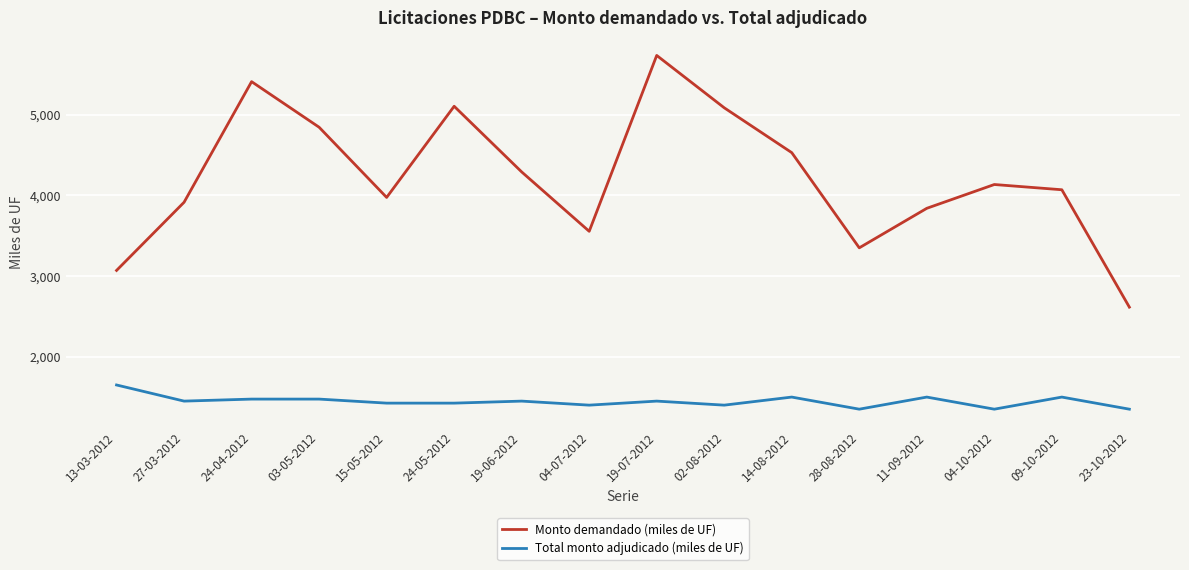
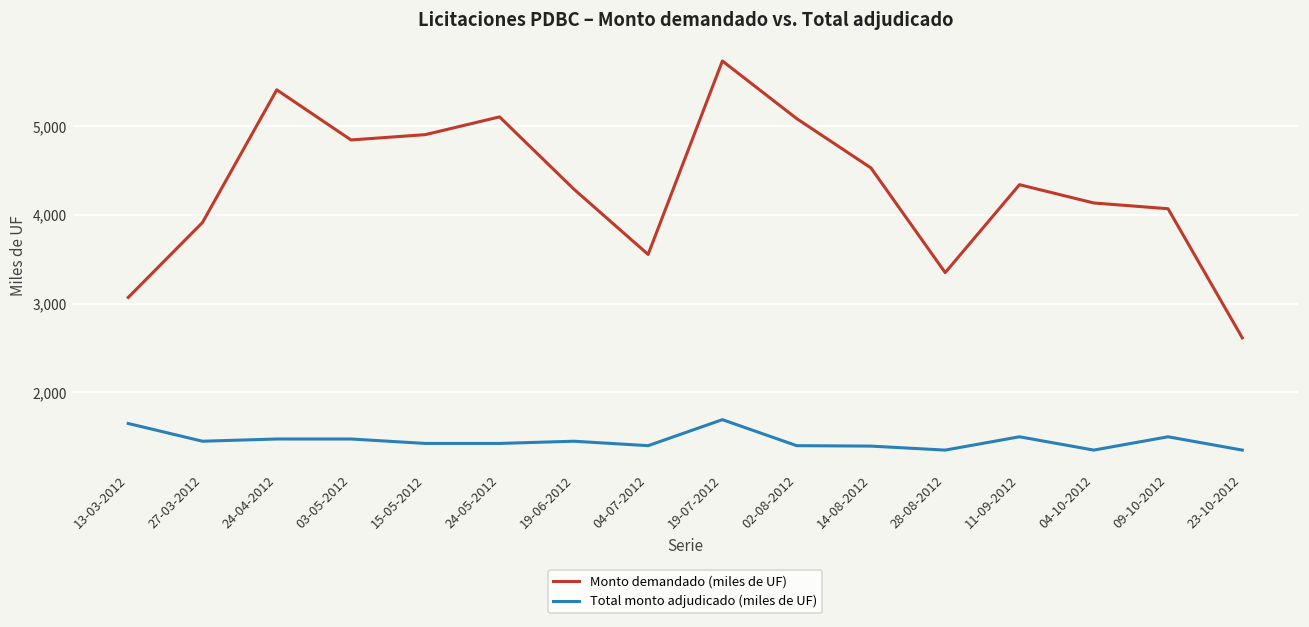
  {
    "Monto demandado (miles de UF)": {
      "13-03-2012": "3,100",
      "27-03-2012": "3,900",
      "24-04-2012": "5,400",
      "03-05-2012": "4,800",
-     "15-05-2012": "4,000",
+     "15-05-2012": "4,900",
      "24-05-2012": "5,100",
      "19-06-2012": "4,300",
      "04-07-2012": "3,600",
      "19-07-2012": "5,700",
      "02-08-2012": "5,100",
      "14-08-2012": "4,500",
      "28-08-2012": "3,400",
-     "11-09-2012": "3,800",
+     "11-09-2012": "4,300",
      "04-10-2012": "4,100",
      "09-10-2012": "4,100",
      "23-10-2012": "2,600"
    },
    "Total monto adjudicado (miles de UF)": {
      "13-03-2012": "1,700",
      "27-03-2012": "1,500",
      "24-04-2012": "1,500",
      "03-05-2012": "1,500",
      "15-05-2012": "1,400",
      "24-05-2012": "1,400",
      "19-06-2012": "1,500",
      "04-07-2012": "1,400",
-     "19-07-2012": "1,500",
+     "19-07-2012": "1,700",
      "02-08-2012": "1,400",
-     "14-08-2012": "1,500",
+     "14-08-2012": "1,400",
      "28-08-2012": "1,400",
      "11-09-2012": "1,500",
      "04-10-2012": "1,400",
      "09-10-2012": "1,500",
      "23-10-2012": "1,400"
    }
  }
